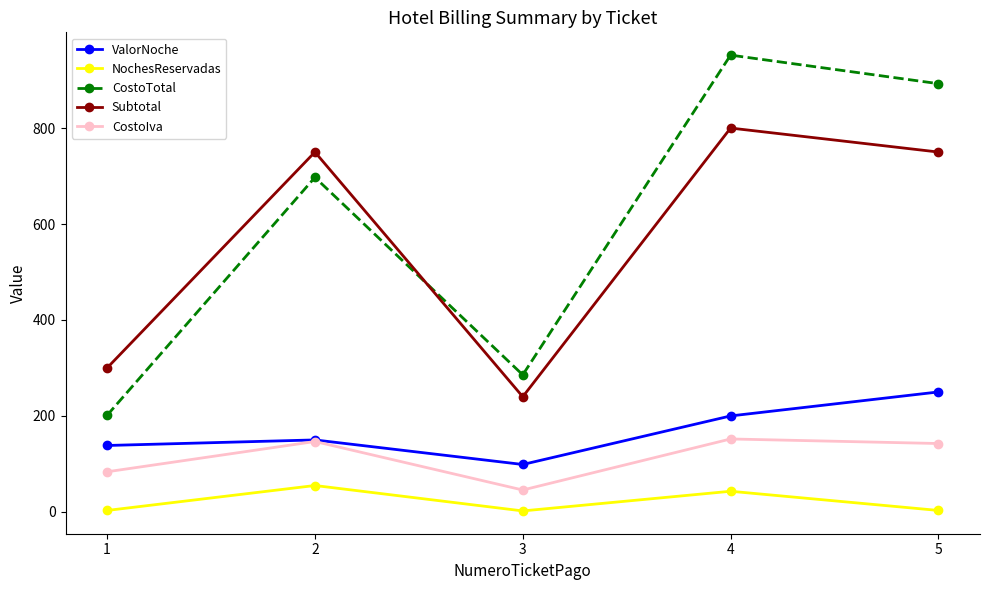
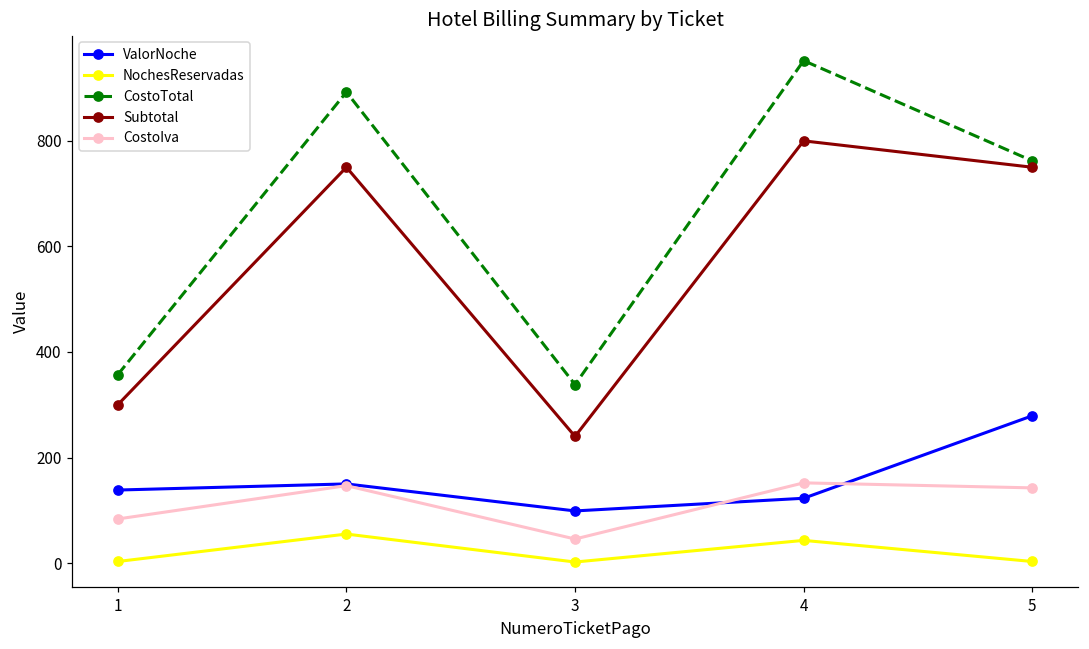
  {
    "ValorNoche": {
      "1": 140,
      "3": 100,
-     "4": 200,
-     "5": 250
+     "4": 120,
+     "5": 280
    },
    "NochesReservadas": {
      "1": 0,
      "2": 60,
      "3": 0,
      "4": 40,
      "5": 0
    },
    "CostoTotal": {
-     "1": 200,
-     "2": 700,
-     "3": 290,
+     "1": 360,
+     "2": 890,
+     "3": 340,
      "4": 950,
-     "5": 890
+     "5": 760
    },
    "Subtotal": {
      "1": 300,
      "2": 750,
      "3": 240,
      "4": 800,
      "5": 750
    },
    "CostoIva": {
      "1": 80,
      "3": 50,
      "4": 150,
      "5": 140
    }
  }
